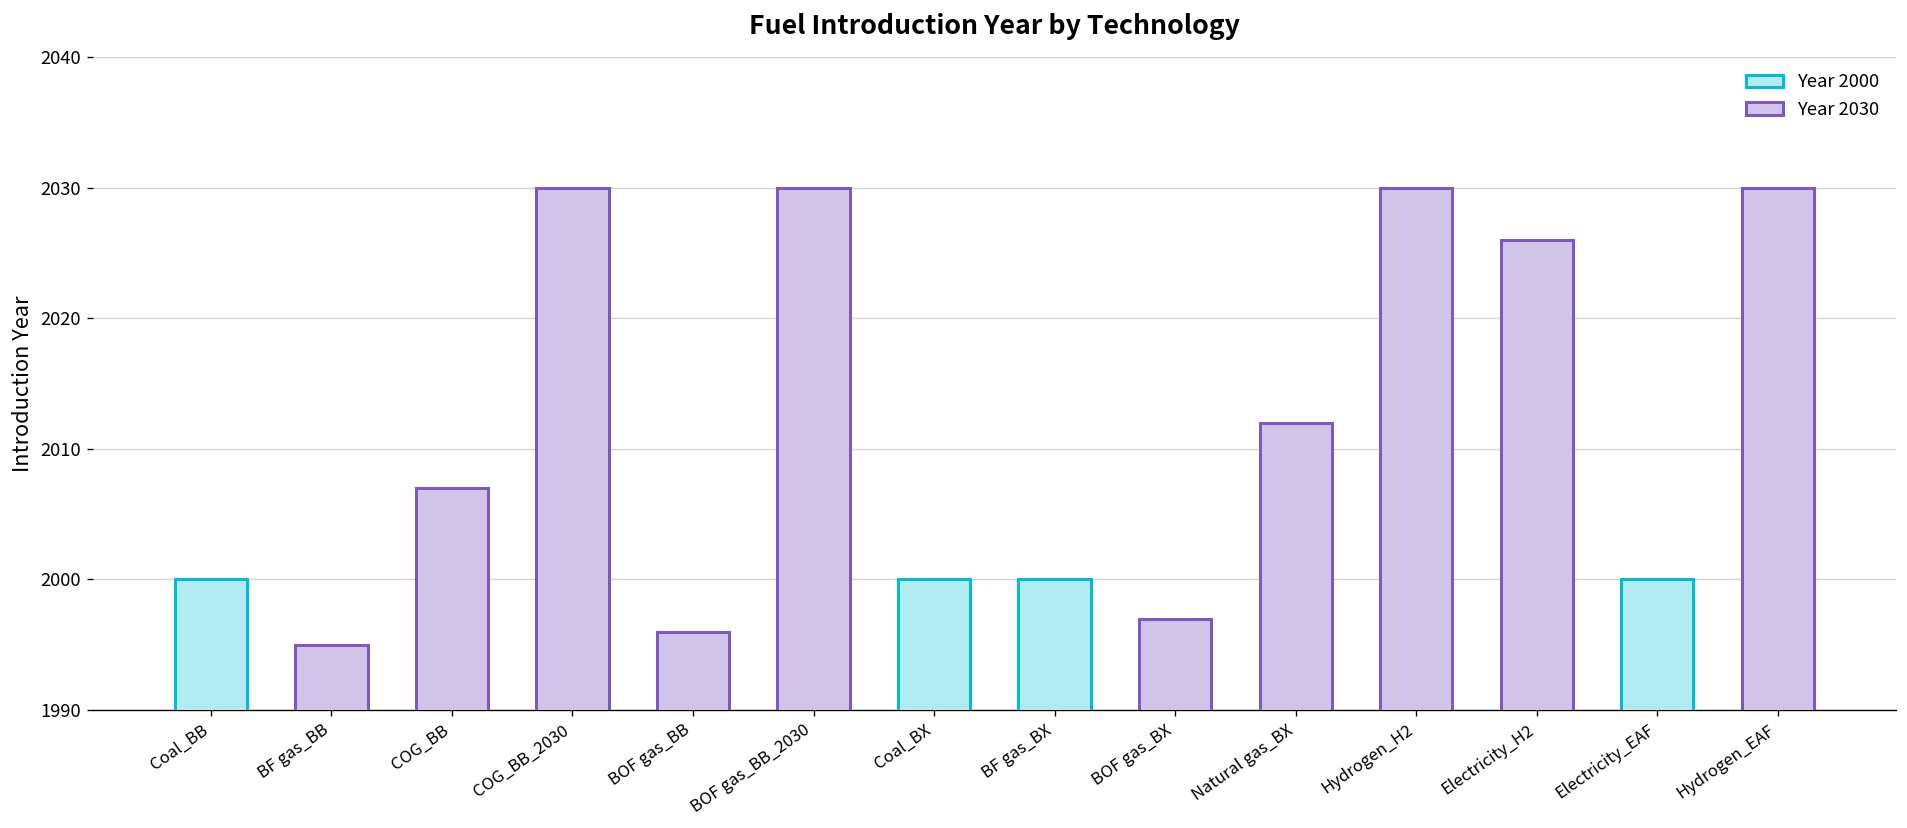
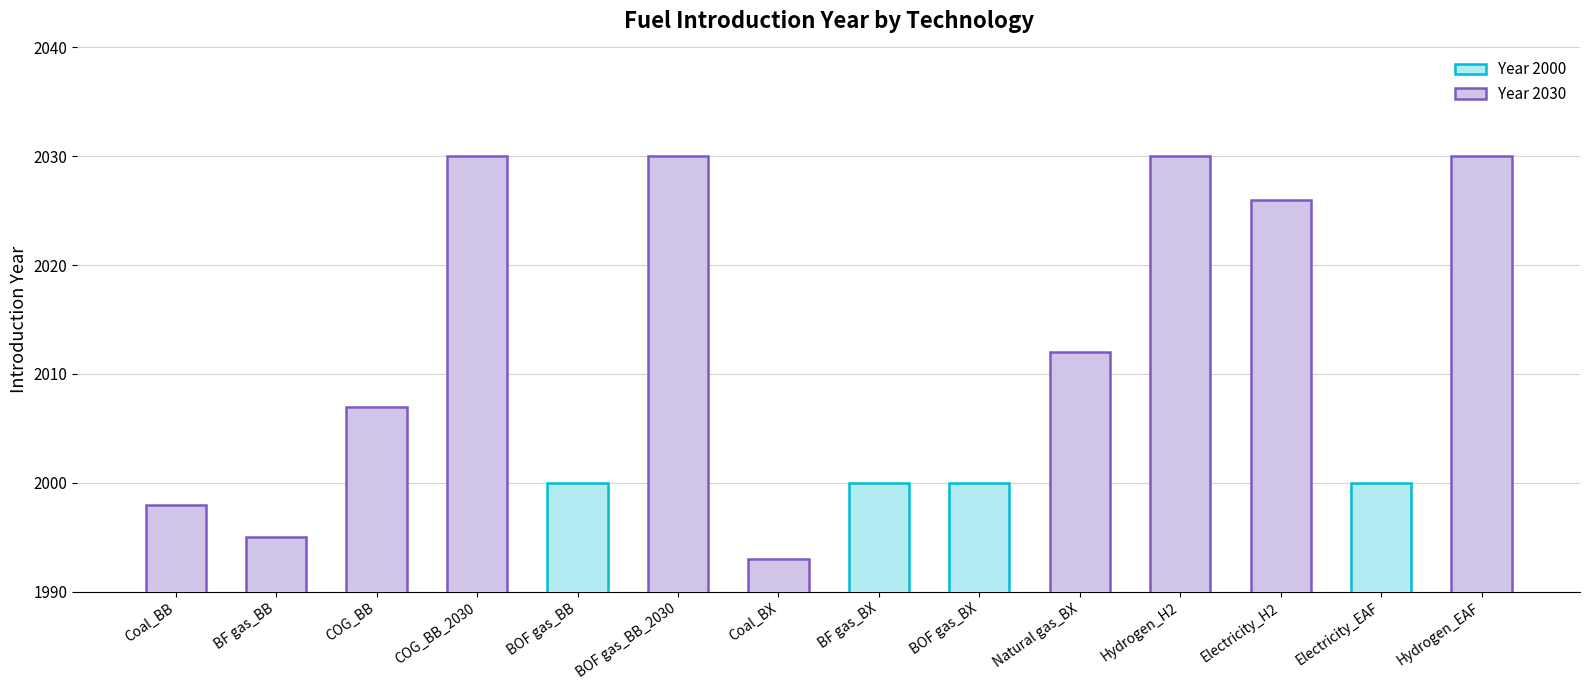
  {
-   "Coal_BB": 2000,
+   "Coal_BB": 1998,
    "BF gas_BB": 1995,
    "COG_BB": 2007,
    "COG_BB_2030": 2030,
-   "BOF gas_BB": 1996,
+   "BOF gas_BB": 2000,
    "BOF gas_BB_2030": 2030,
-   "Coal_BX": 2000,
+   "Coal_BX": 1993,
    "BF gas_BX": 2000,
-   "BOF gas_BX": 1997,
+   "BOF gas_BX": 2000,
    "Natural gas_BX": 2012,
    "Hydrogen_H2": 2030,
    "Electricity_H2": 2026,
    "Electricity_EAF": 2000,
    "Hydrogen_EAF": 2030
  }
